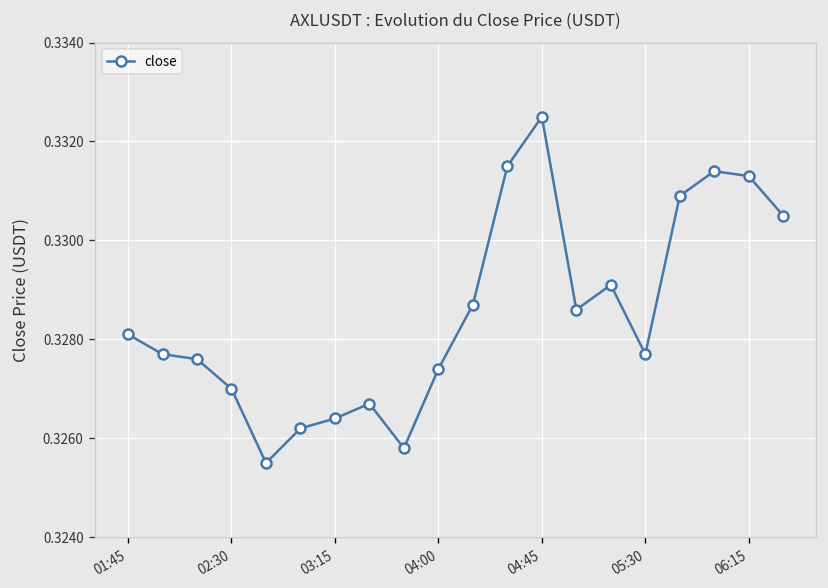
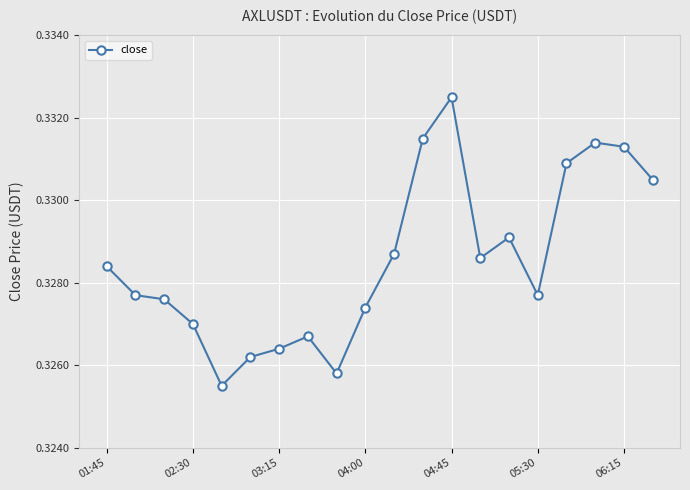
  {
-   "01:45": 0.3281,
+   "01:45": 0.3284,
    "02:30": 0.3270,
    "03:15": 0.3264,
    "04:00": 0.3274,
    "04:45": 0.3325,
    "05:30": 0.3277,
    "06:15": 0.3313
  }
